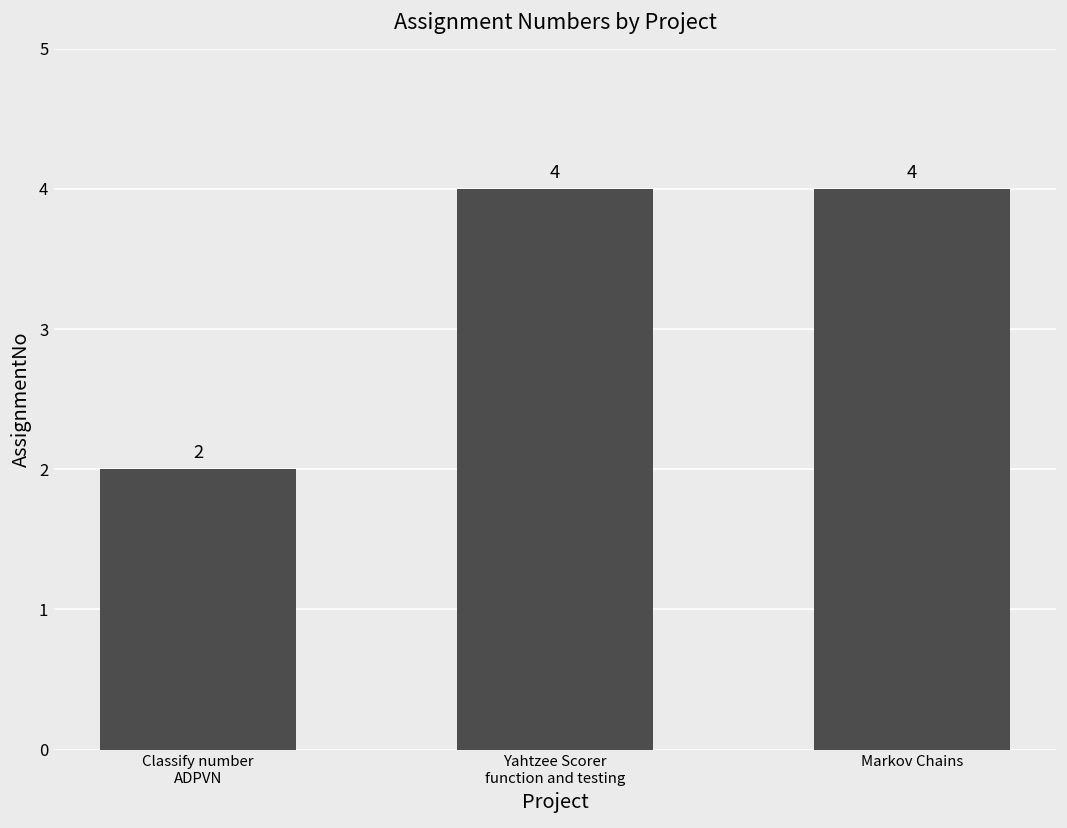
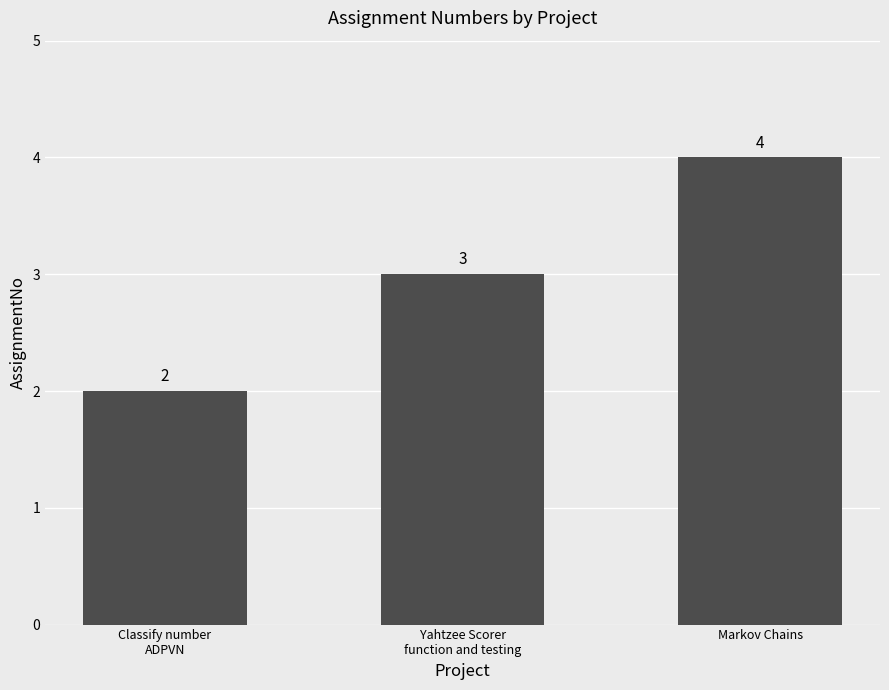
  {
    "Classify number ADPVN": 2,
-   "Yahtzee Scorer function and testing": 4,
+   "Yahtzee Scorer function and testing": 3,
    "Markov Chains": 4
  }
